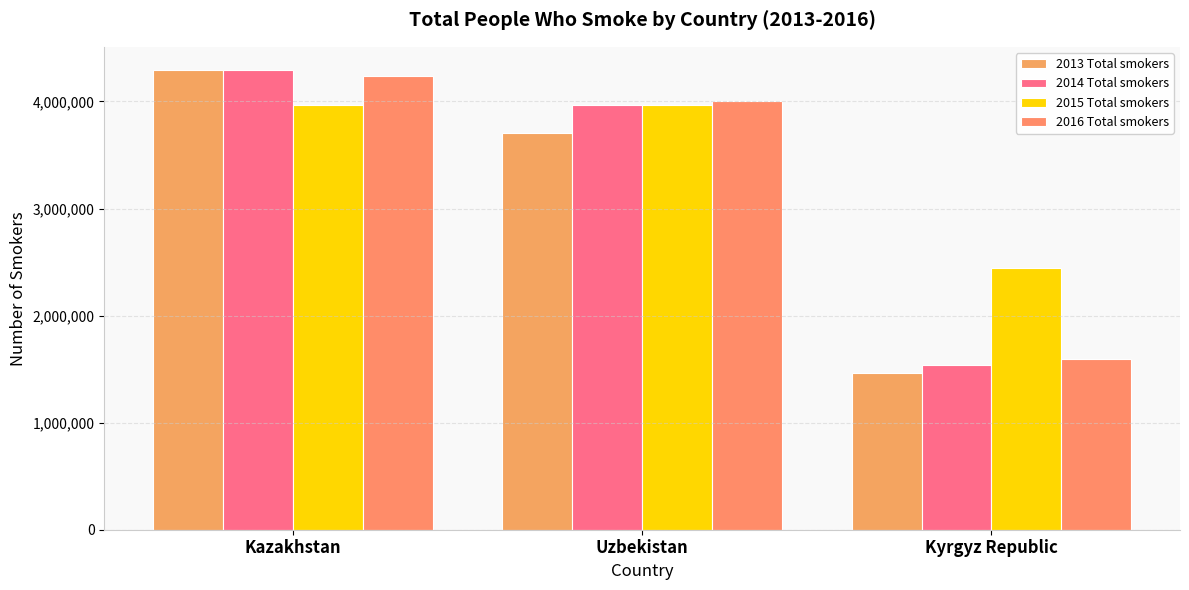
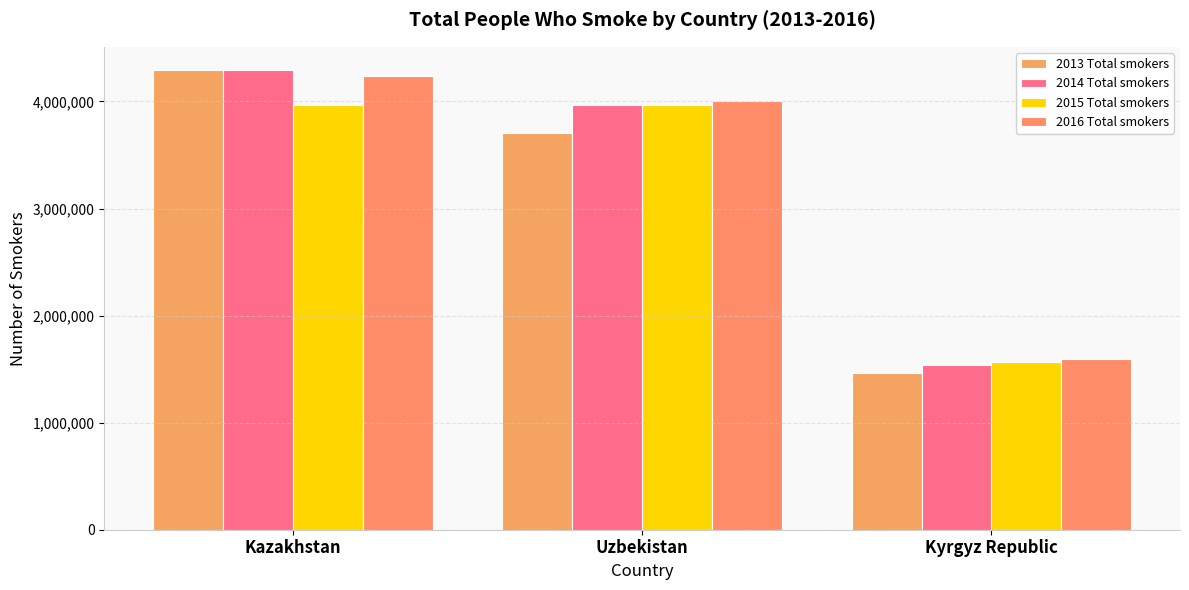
  {
    "2015 Total smokers": {
      "Kazakhstan": "3,970,000",
      "Uzbekistan": "3,970,000",
-     "Kyrgyz Republic": "2,440,000"
+     "Kyrgyz Republic": "1,560,000"
    }
  }
